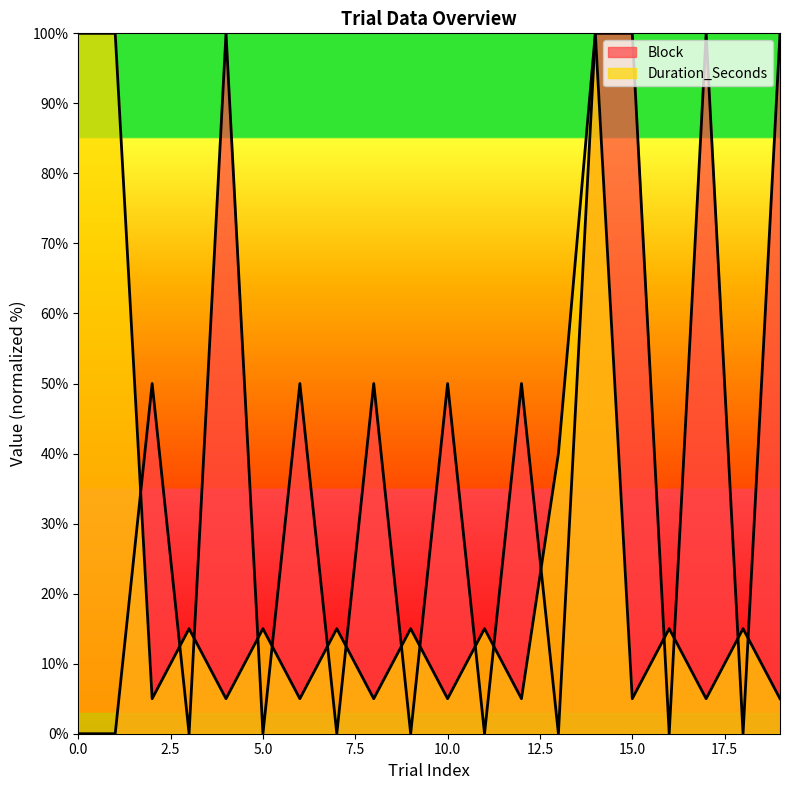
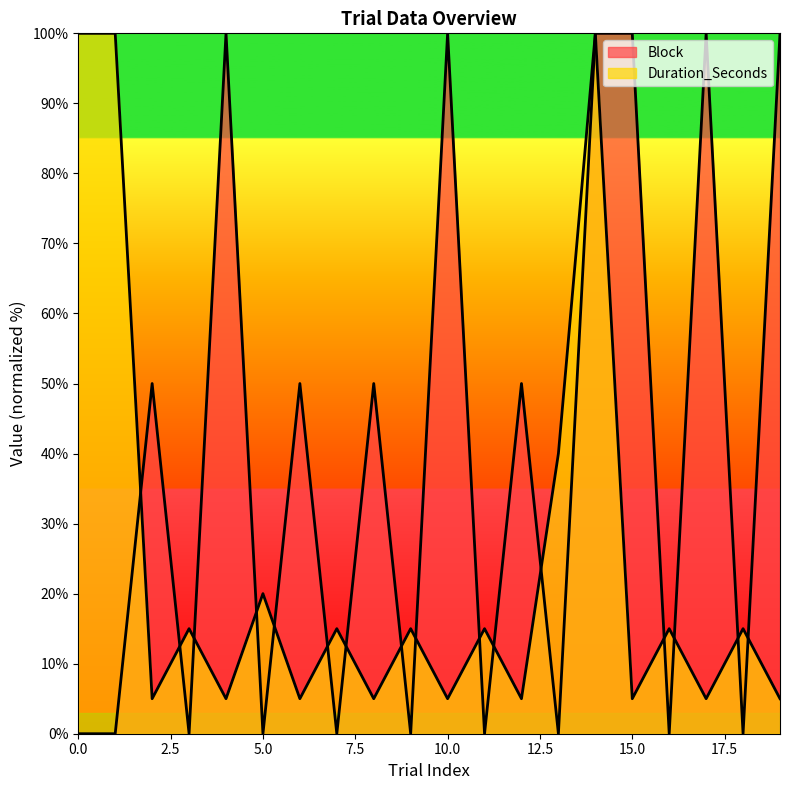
  {
    "Block": {
-     "10.0": "50%",
+     "10.0": "100%",
      "15.0": "100%"
    },
    "Duration_Seconds": {
      "0.0": "100%",
-     "5.0": "15%",
+     "5.0": "20%",
      "10.0": "5%",
      "15.0": "5%"
    }
  }
